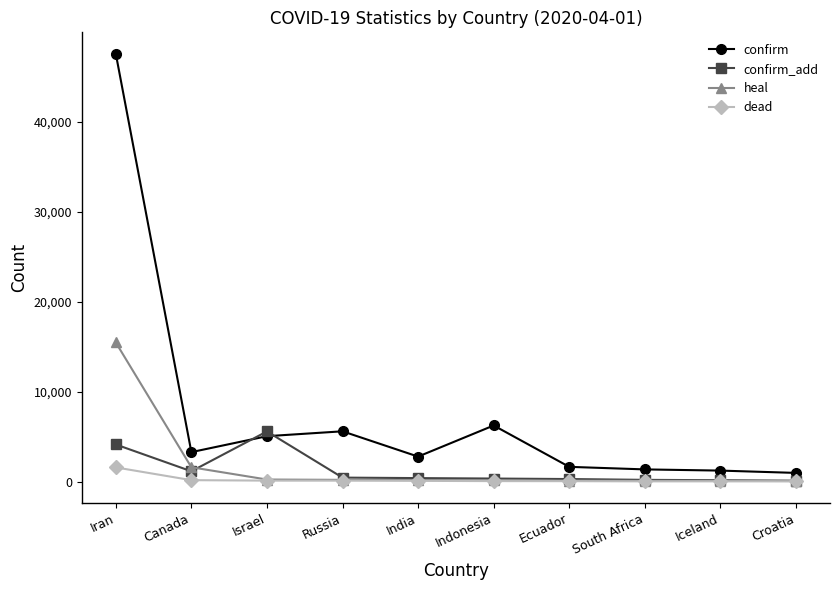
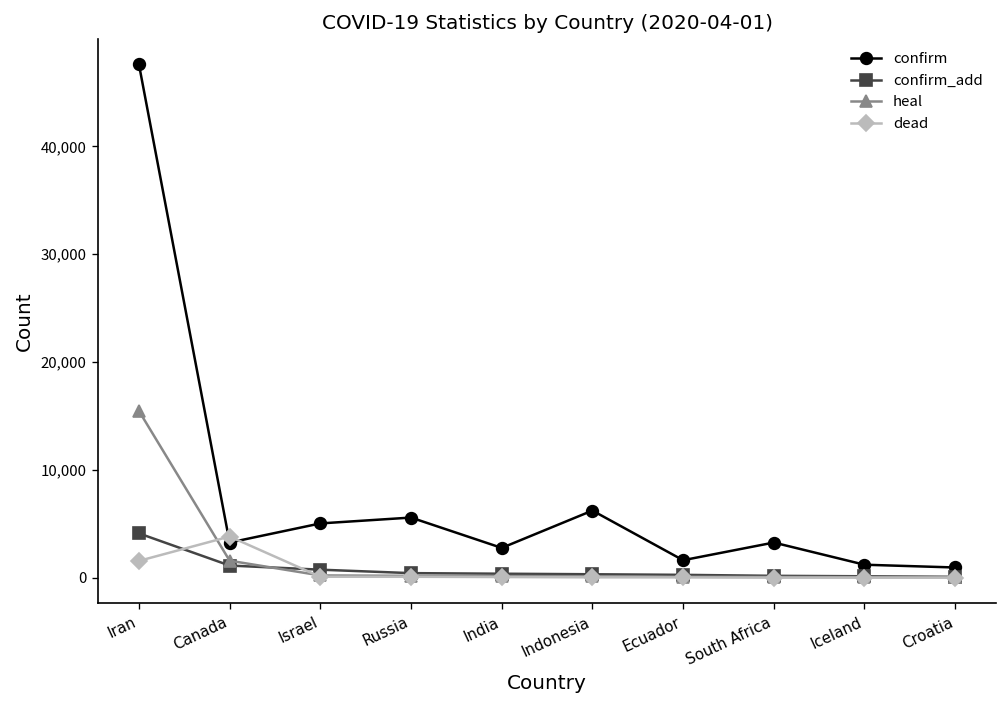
  {
    "confirm": {
      "Iran": "48,000",
      "Canada": "3,000",
      "Israel": "5,000",
      "Russia": "6,000",
      "India": "3,000",
      "Indonesia": "6,000",
      "Ecuador": "2,000",
-     "South Africa": "1,000",
+     "South Africa": "3,000",
      "Iceland": "1,000",
      "Croatia": "1,000"
    },
    "confirm_add": {
      "Iran": "4,000",
      "Canada": "1,000",
-     "Israel": "6,000"
+     "Israel": "1,000"
    },
    "heal": {
      "Iran": "15,000",
      "Canada": "2,000"
    },
    "dead": {
      "Iran": "2,000",
-     "Canada": "0"
+     "Canada": "4,000"
    }
  }
